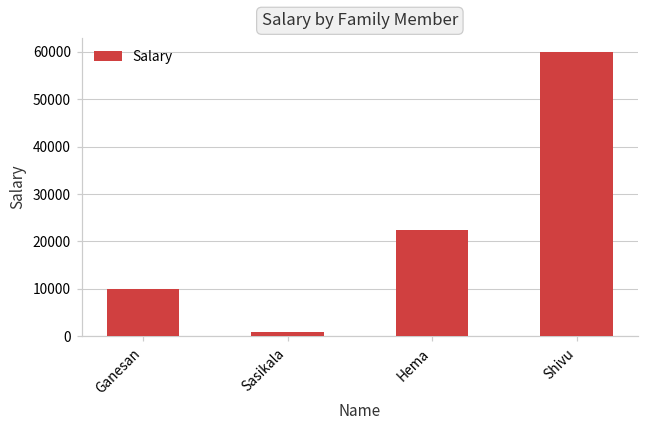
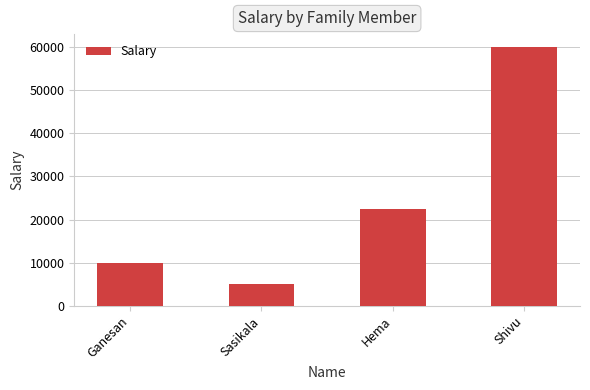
  {
    "Ganesan": 10000,
-   "Sasikala": 1000,
+   "Sasikala": 5000,
    "Hema": 22000,
    "Shivu": 60000
  }
